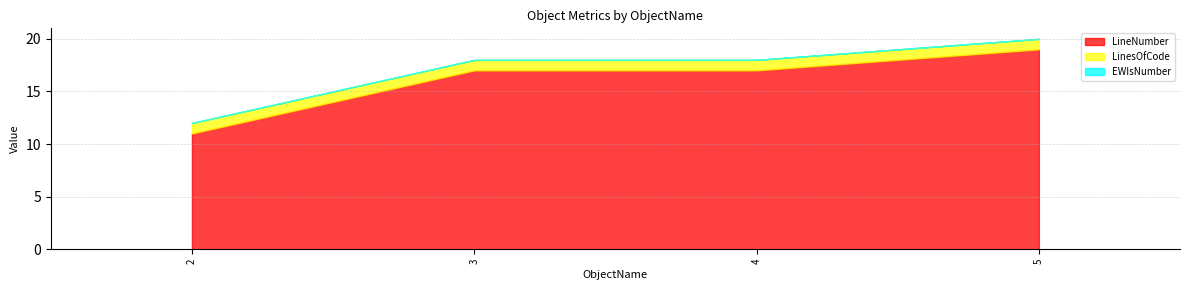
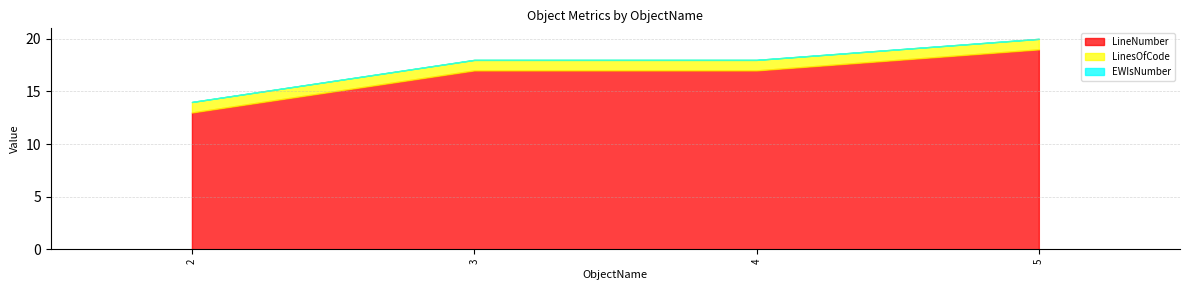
  {
    "LineNumber": {
-     "2": 11,
+     "2": 13,
      "3": 17,
      "4": 17,
      "5": 19
    }
  }
